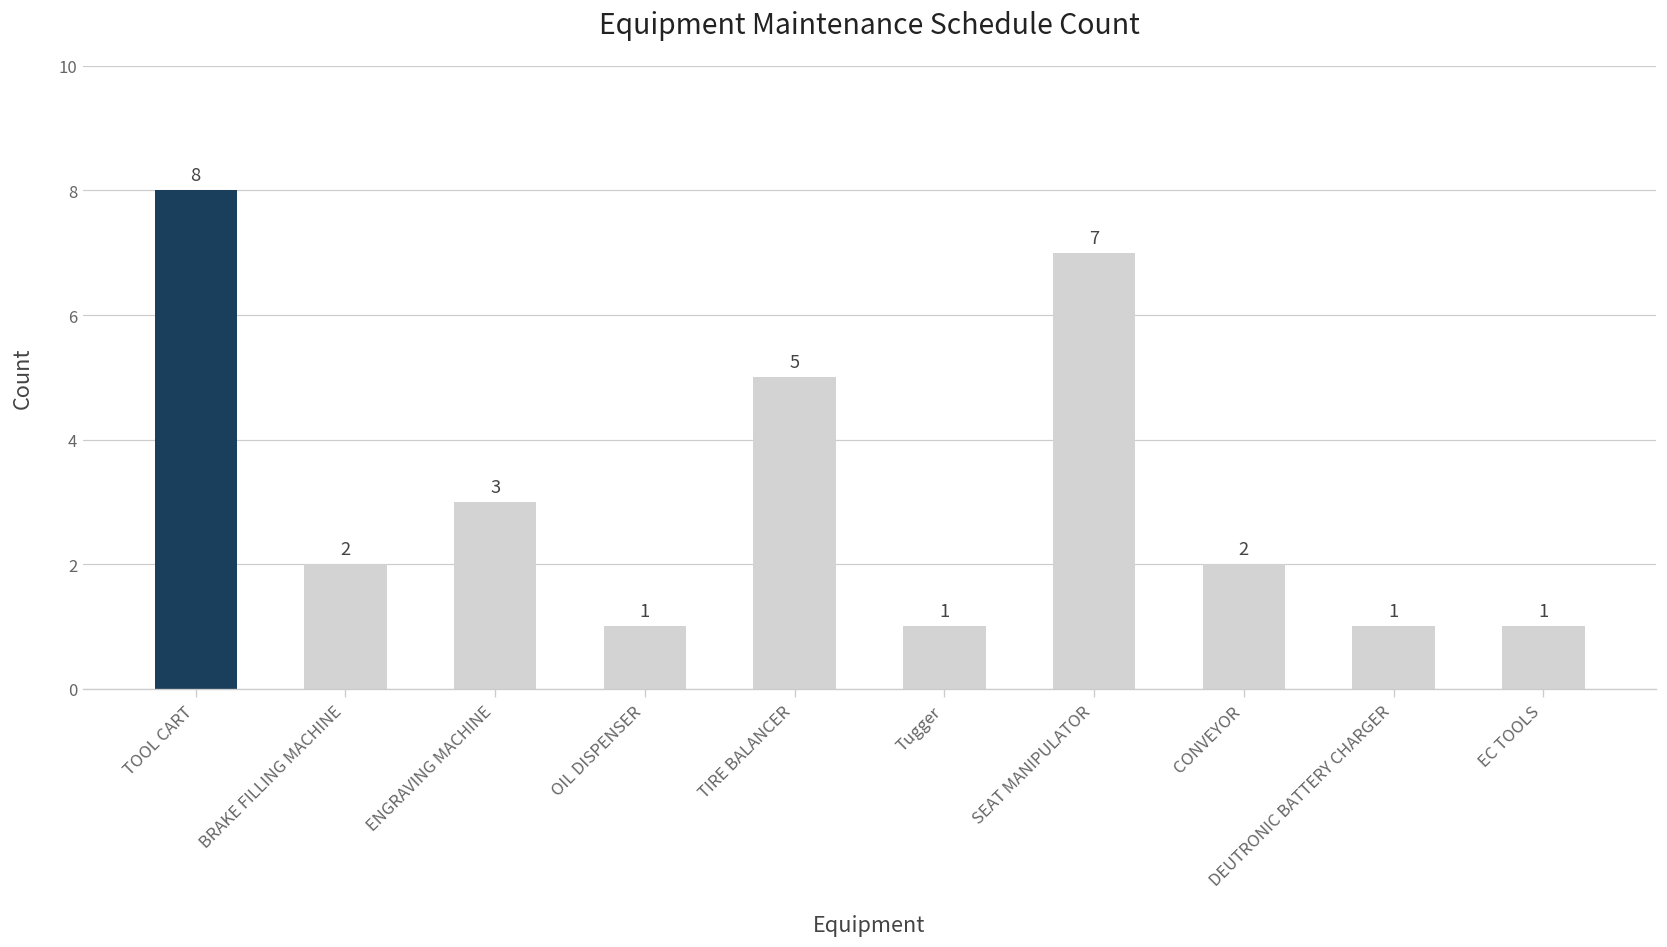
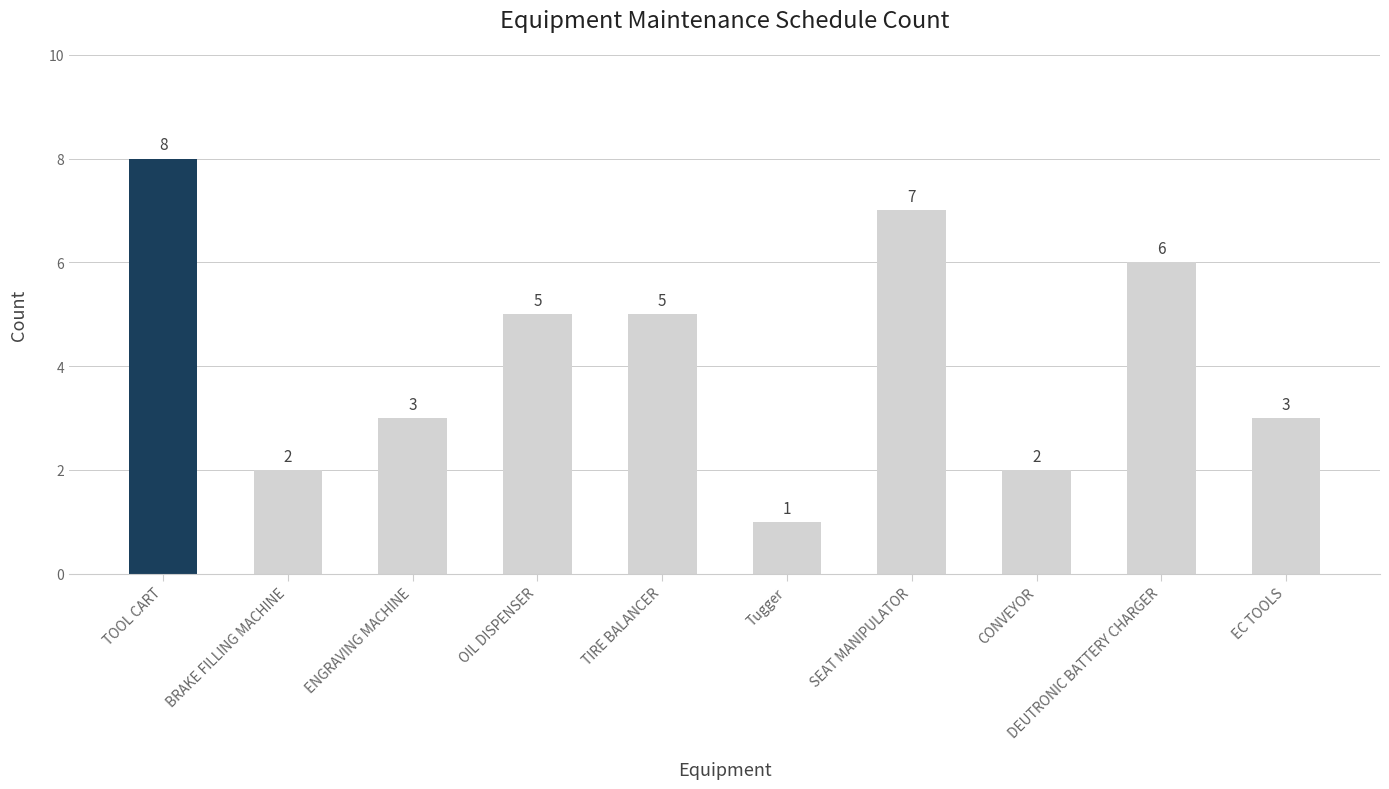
  {
    "TOOL CART": 8,
    "BRAKE FILLING MACHINE": 2,
    "ENGRAVING MACHINE": 3,
-   "OIL DISPENSER": 1,
+   "OIL DISPENSER": 5,
    "TIRE BALANCER": 5,
    "Tugger": 1,
    "SEAT MANIPULATOR": 7,
    "CONVEYOR": 2,
-   "DEUTRONIC BATTERY CHARGER": 1,
-   "EC TOOLS": 1
+   "DEUTRONIC BATTERY CHARGER": 6,
+   "EC TOOLS": 3
  }
